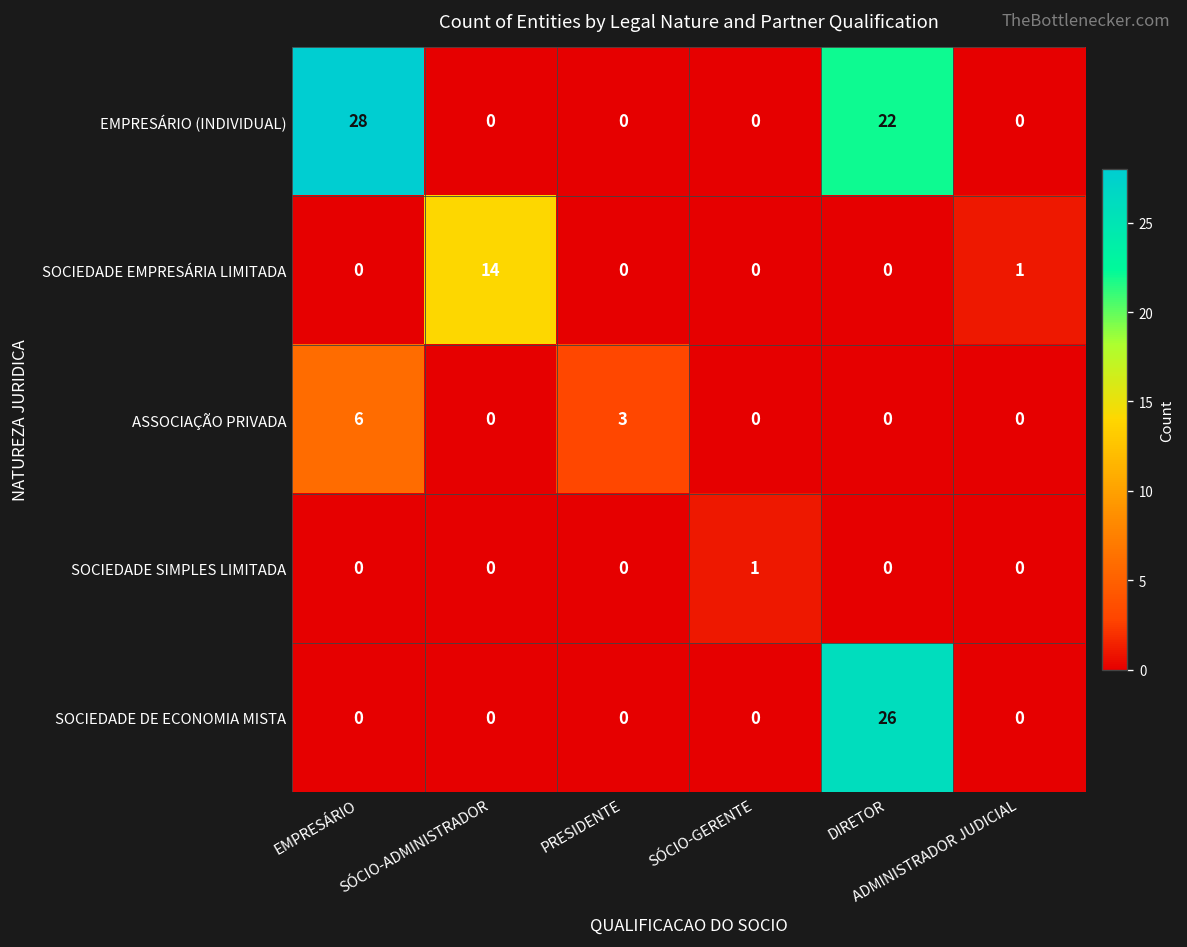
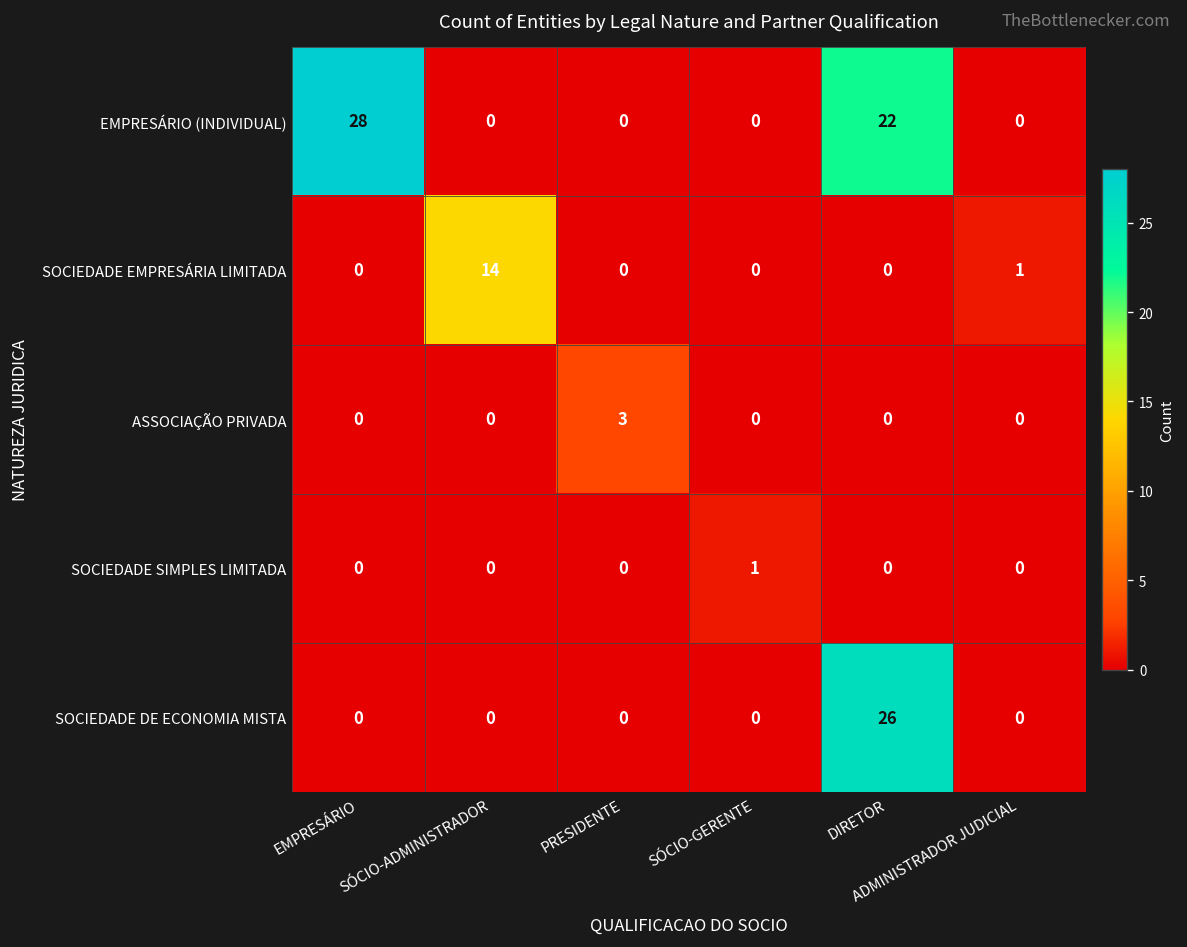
  {
    "EMPRESÁRIO (INDIVIDUAL)": {
      "EMPRESÁRIO": 28,
      "SÓCIO-ADMINISTRADOR": 0,
      "PRESIDENTE": 0,
      "SÓCIO-GERENTE": 0,
      "DIRETOR": 22,
      "ADMINISTRADOR JUDICIAL": 0
    },
    "SOCIEDADE EMPRESÁRIA LIMITADA": {
      "EMPRESÁRIO": 0,
      "SÓCIO-ADMINISTRADOR": 14,
      "PRESIDENTE": 0,
      "SÓCIO-GERENTE": 0,
      "DIRETOR": 0,
      "ADMINISTRADOR JUDICIAL": 1
    },
    "ASSOCIAÇÃO PRIVADA": {
-     "EMPRESÁRIO": 6,
+     "EMPRESÁRIO": 0,
      "SÓCIO-ADMINISTRADOR": 0,
      "PRESIDENTE": 3,
      "SÓCIO-GERENTE": 0,
      "DIRETOR": 0,
      "ADMINISTRADOR JUDICIAL": 0
    },
    "SOCIEDADE SIMPLES LIMITADA": {
      "EMPRESÁRIO": 0,
      "SÓCIO-ADMINISTRADOR": 0,
      "PRESIDENTE": 0,
      "SÓCIO-GERENTE": 1,
      "DIRETOR": 0,
      "ADMINISTRADOR JUDICIAL": 0
    },
    "SOCIEDADE DE ECONOMIA MISTA": {
      "EMPRESÁRIO": 0,
      "SÓCIO-ADMINISTRADOR": 0,
      "PRESIDENTE": 0,
      "SÓCIO-GERENTE": 0,
      "DIRETOR": 26,
      "ADMINISTRADOR JUDICIAL": 0
    }
  }
